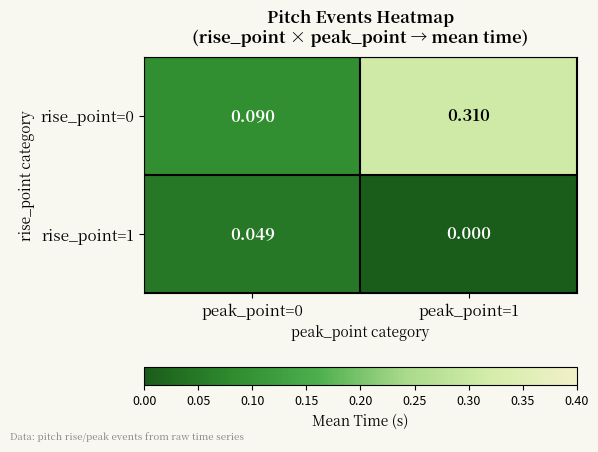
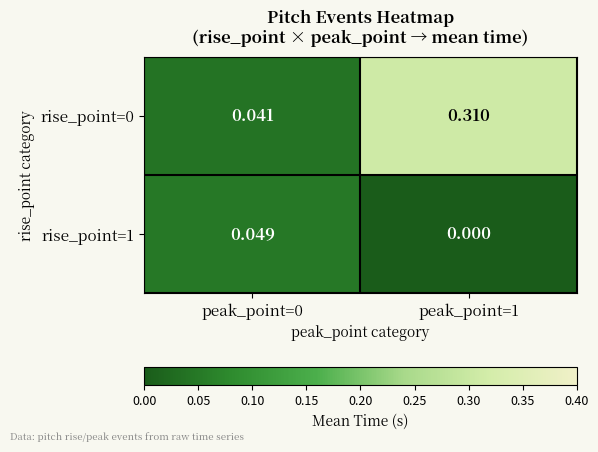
  {
    "rise_point=0": {
-     "peak_point=0": 0.090,
+     "peak_point=0": 0.041,
      "peak_point=1": 0.310
    },
    "rise_point=1": {
      "peak_point=0": 0.049,
      "peak_point=1": 0.000
    }
  }
